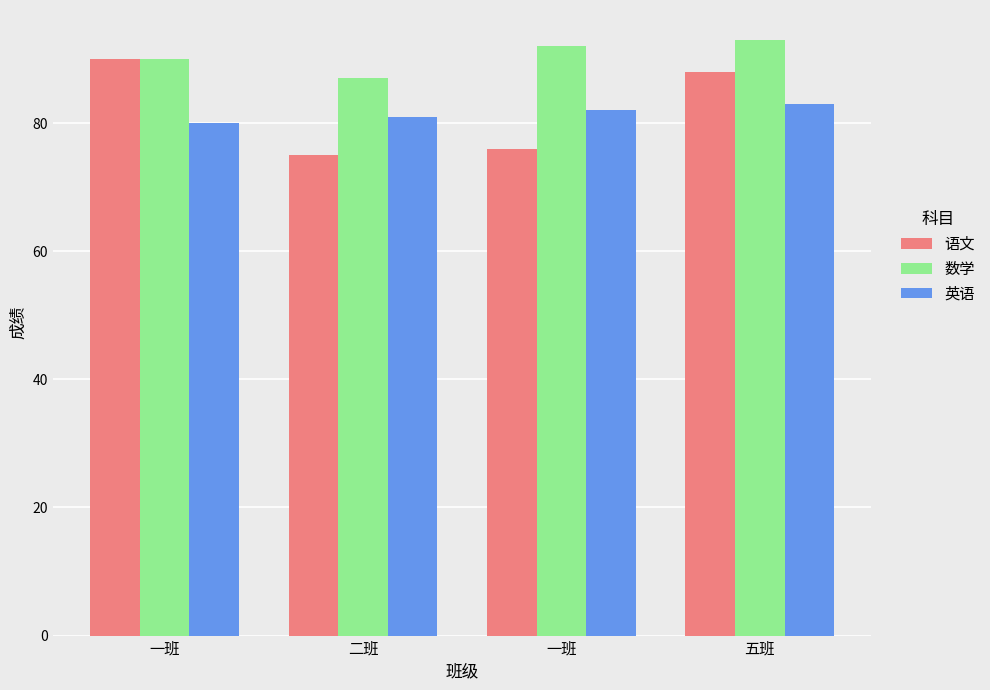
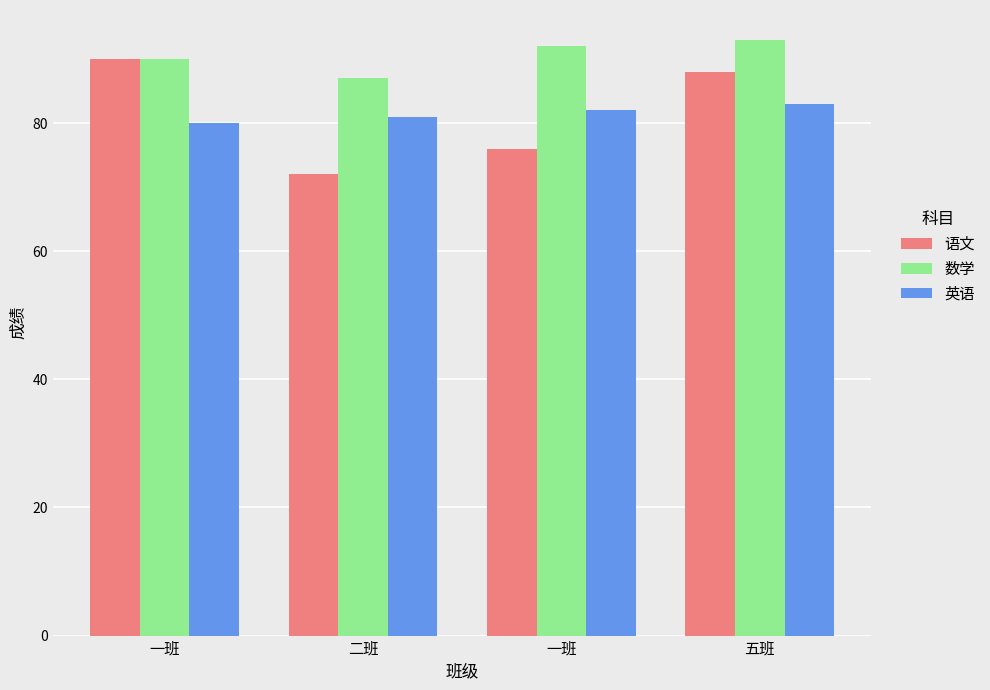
  {
    "语文": {
-     "二班": 75,
+     "二班": 72,
      "五班": 88
    },
    "数学": {
      "二班": 87,
      "五班": 93
    },
    "英语": {
      "二班": 81,
      "五班": 83
    }
  }
